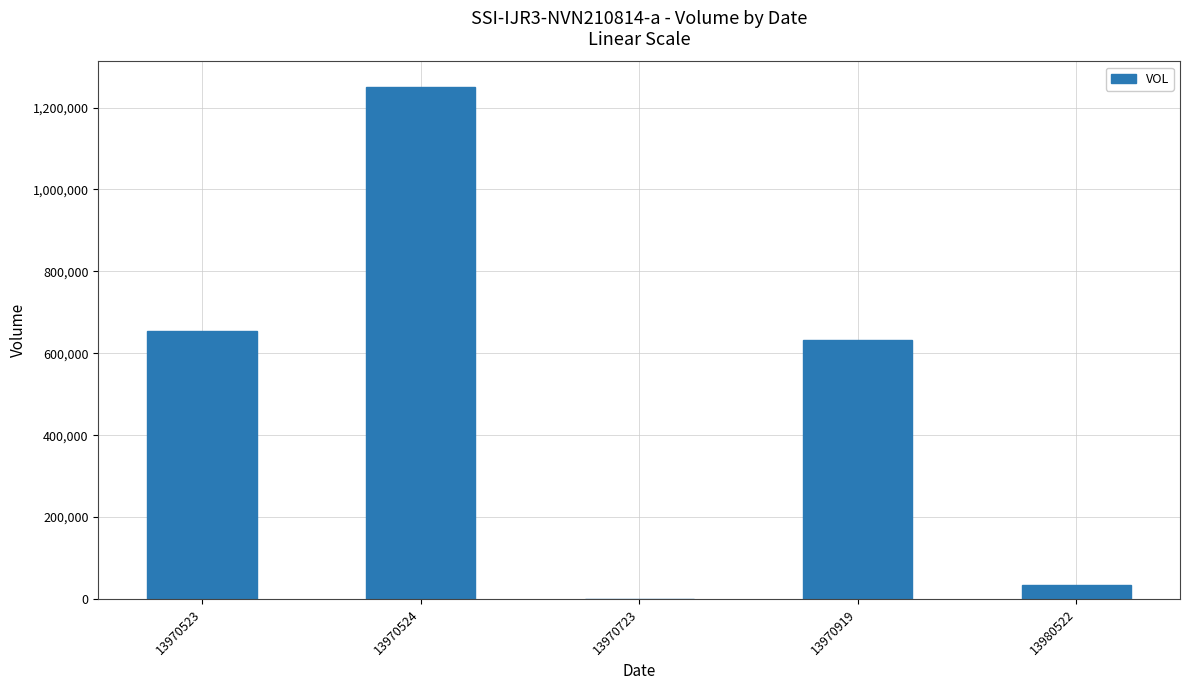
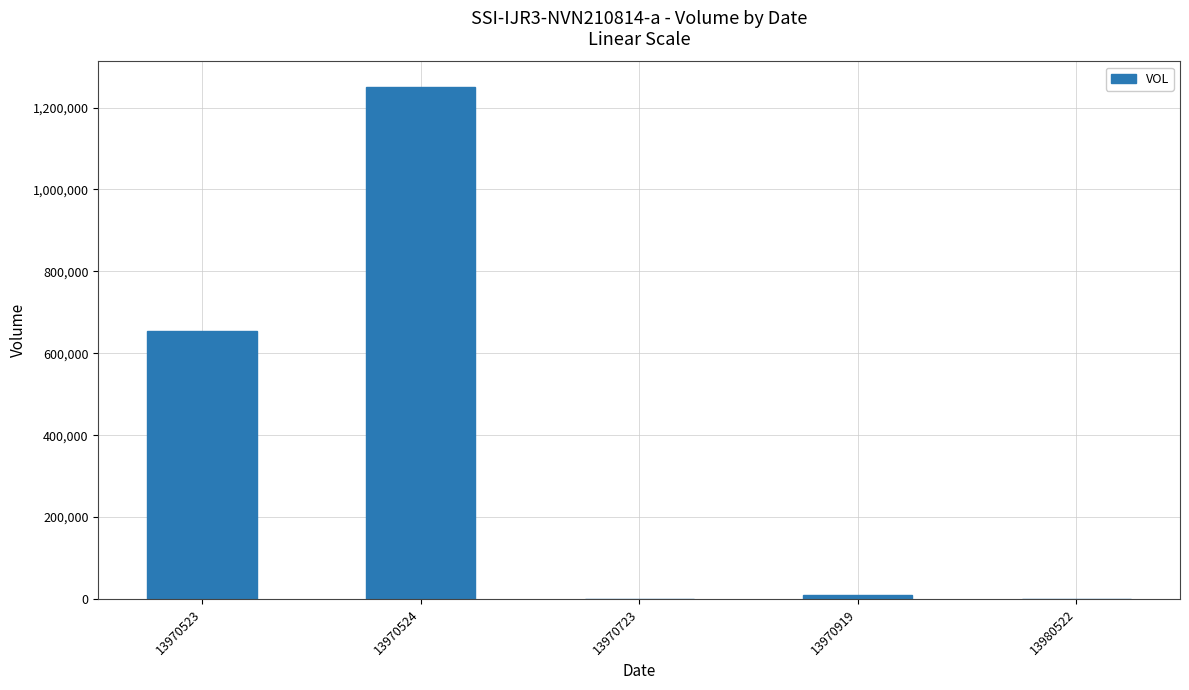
  {
    "13970523": "650,000",
    "13970524": "1,250,000",
-   "13970919": "630,000",
-   "13980522": "30,000"
+   "13970919": "10,000",
+   "13980522": "0"
  }
